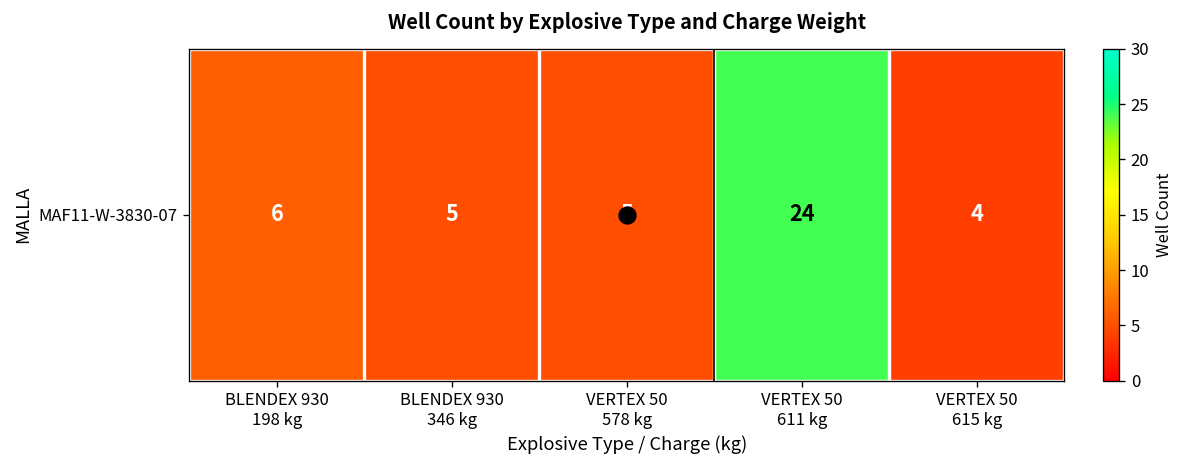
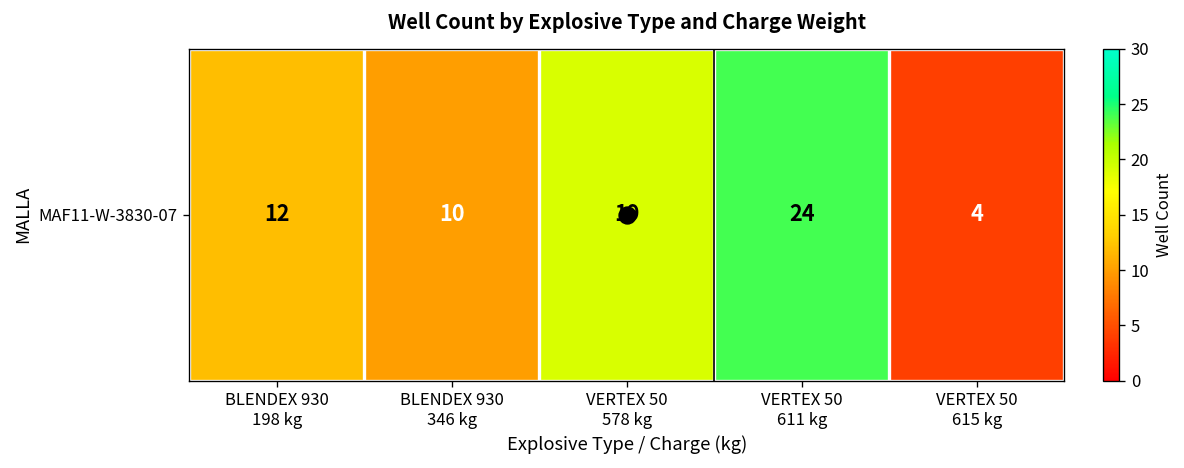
  {
    "MAF11-W-3830-07": {
-     "BLENDEX 930 198 kg": 6,
-     "BLENDEX 930 346 kg": 5,
-     "VERTEX 50 578 kg": 5,
+     "BLENDEX 930 198 kg": 12,
+     "BLENDEX 930 346 kg": 10,
+     "VERTEX 50 578 kg": 19,
      "VERTEX 50 611 kg": 24,
      "VERTEX 50 615 kg": 4
    }
  }
